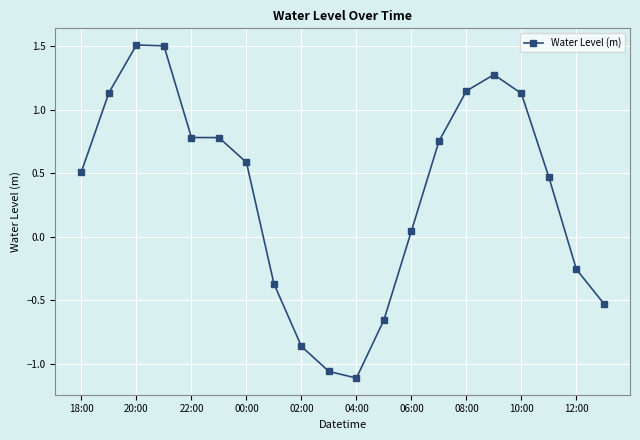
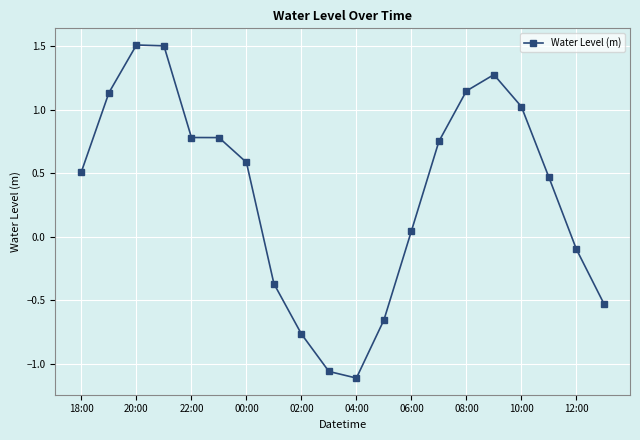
  {
    "18:00": 0.51,
    "20:00": 1.51,
    "22:00": 0.78,
    "00:00": 0.59,
-   "02:00": -0.86,
+   "02:00": -0.76,
    "04:00": -1.11,
    "06:00": 0.05,
    "08:00": 1.15,
-   "10:00": 1.13,
-   "12:00": -0.26
+   "10:00": 1.02,
+   "12:00": -0.10
  }
